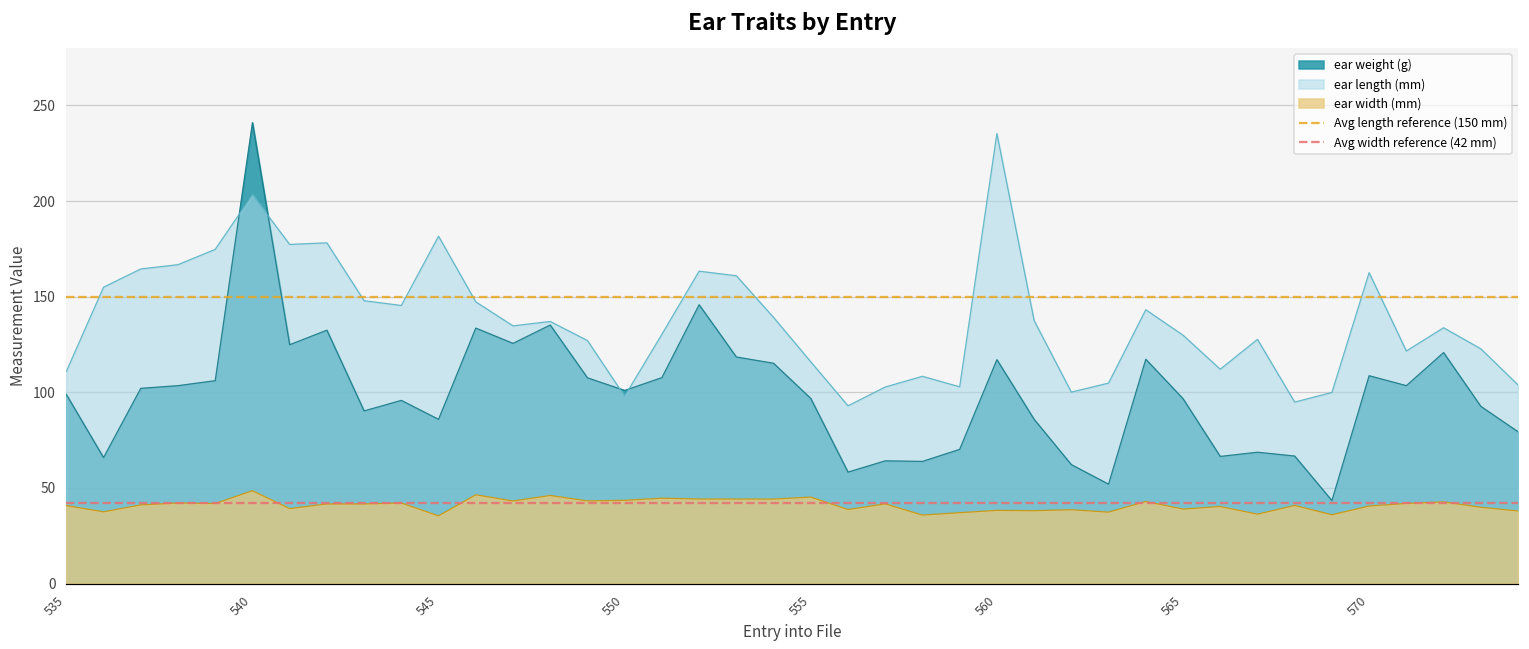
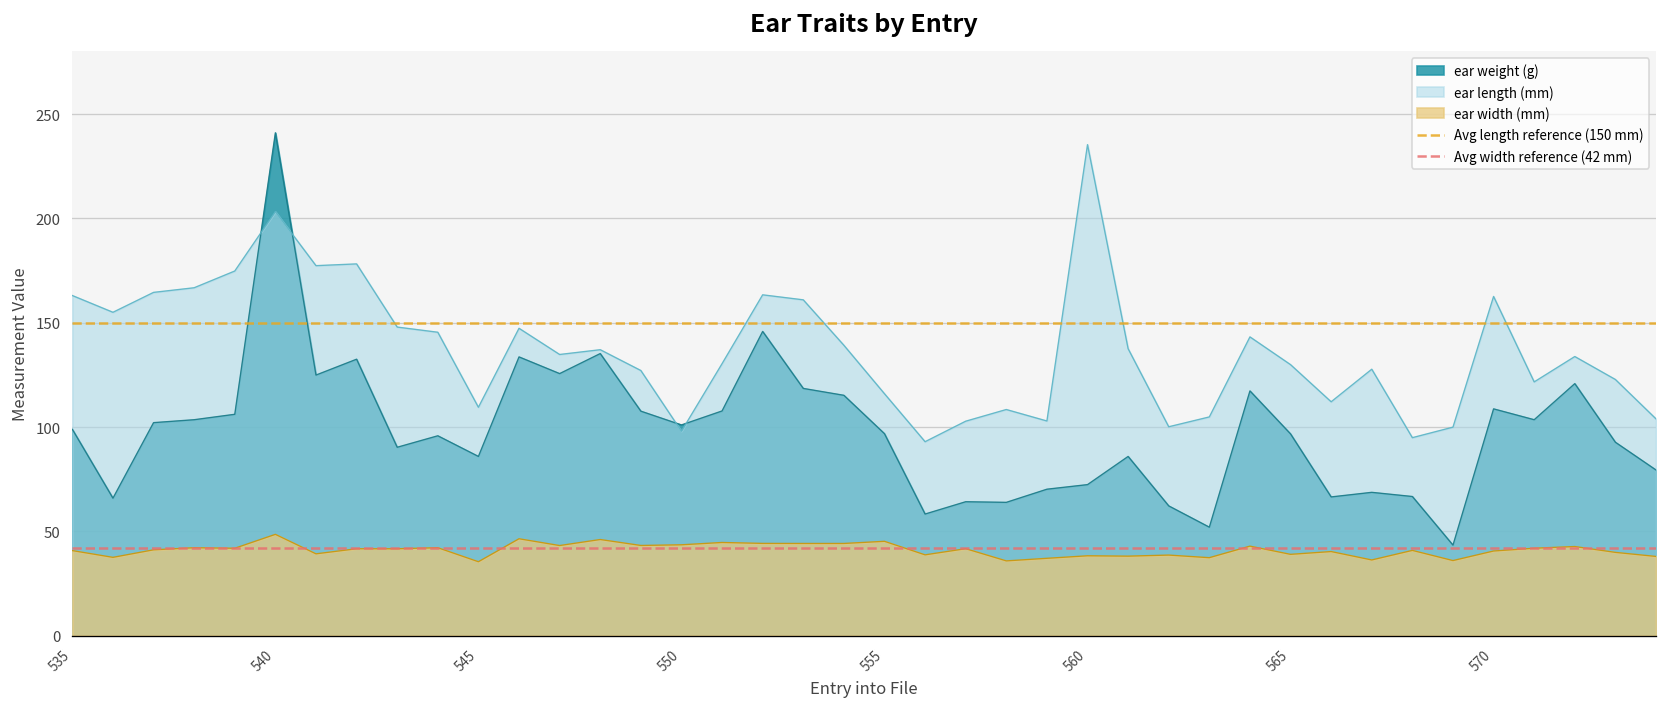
  {
    "ear weight (g)": {
      "535": 99,
      "540": 241,
      "545": 86,
      "550": 101,
      "555": 97,
-     "560": 117,
+     "560": 72,
      "565": 97,
      "570": 109
    },
    "ear length (mm)": {
-     "535": 111,
+     "535": 163,
      "540": 203,
-     "545": 182,
+     "545": 109,
      "550": 98,
      "555": 116,
      "560": 235,
      "565": 130,
      "570": 163
    },
    "ear width (mm)": {
      "535": 41,
      "540": 49,
      "545": 35,
      "550": 44,
      "555": 45,
      "560": 38,
      "565": 39,
      "570": 41
    }
  }
